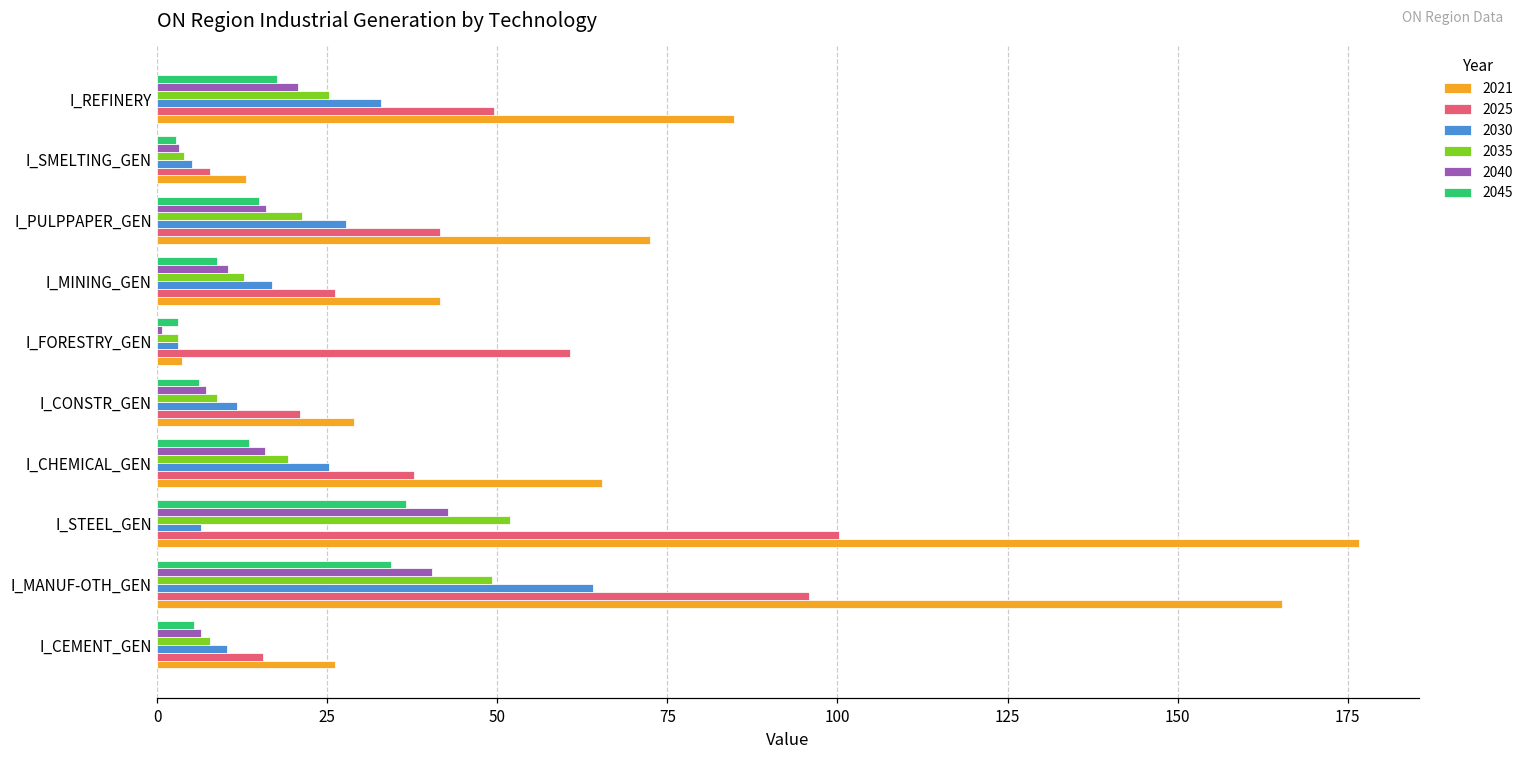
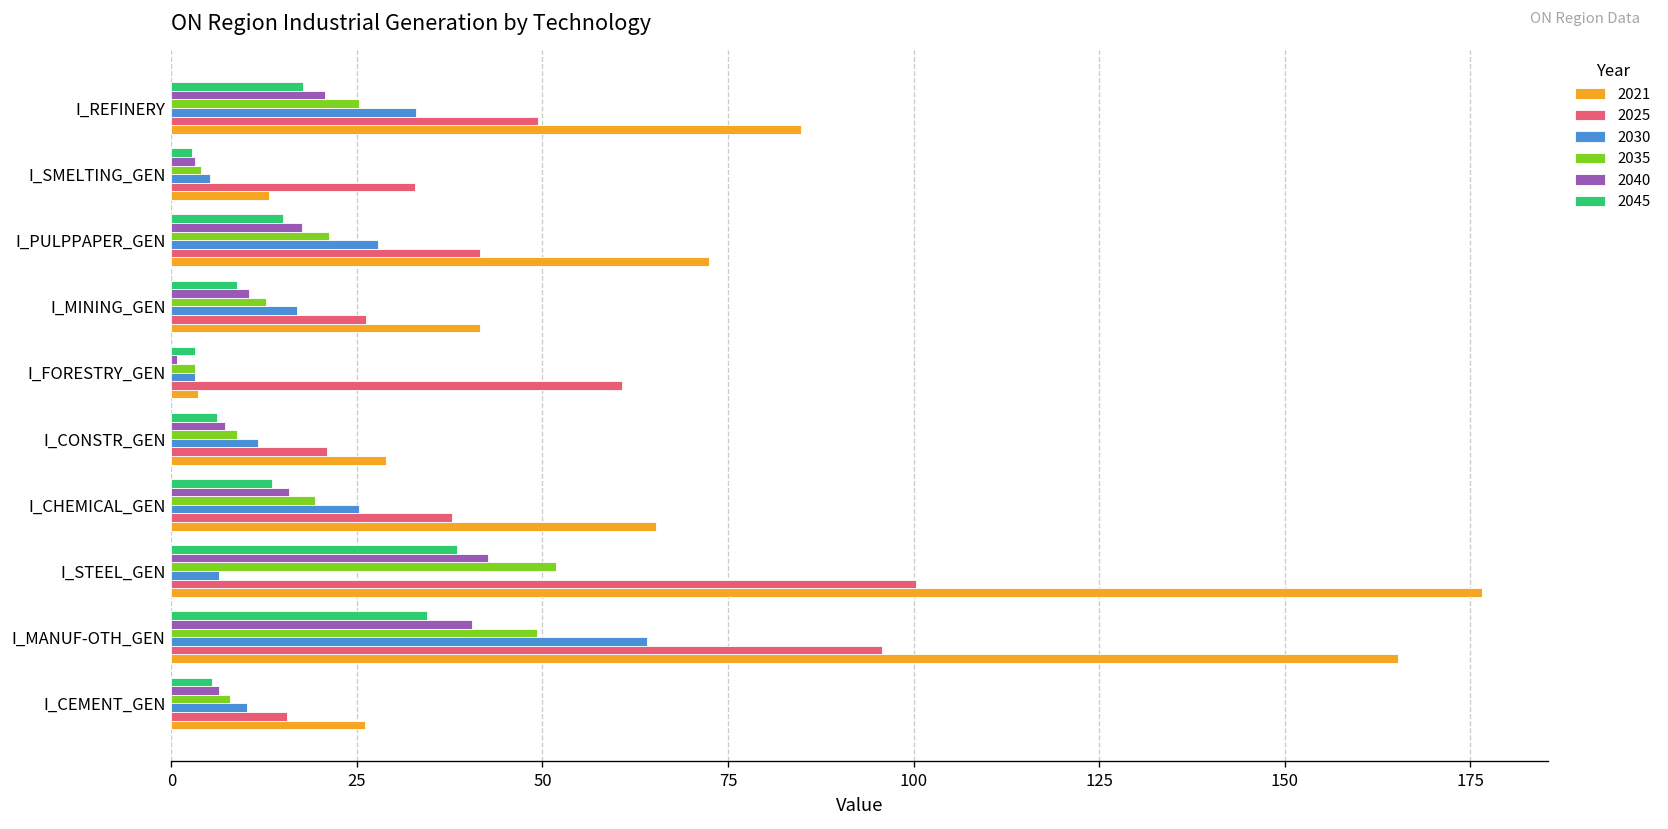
  {
    "2021": {
      "I_REFINERY": 85,
      "I_SMELTING_GEN": 13,
      "I_PULPPAPER_GEN": 72,
      "I_MINING_GEN": 42,
      "I_FORESTRY_GEN": 4,
      "I_CONSTR_GEN": 29,
      "I_CHEMICAL_GEN": 65,
      "I_STEEL_GEN": 177,
      "I_MANUF-OTH_GEN": 165,
      "I_CEMENT_GEN": 26
    },
    "2025": {
      "I_REFINERY": 49,
-     "I_SMELTING_GEN": 8,
+     "I_SMELTING_GEN": 33,
      "I_PULPPAPER_GEN": 42,
      "I_MINING_GEN": 26,
      "I_FORESTRY_GEN": 61,
      "I_CONSTR_GEN": 21,
      "I_CHEMICAL_GEN": 38,
      "I_STEEL_GEN": 100,
      "I_MANUF-OTH_GEN": 96,
      "I_CEMENT_GEN": 16
    },
    "2030": {
      "I_REFINERY": 33,
      "I_SMELTING_GEN": 5,
      "I_PULPPAPER_GEN": 28,
      "I_MINING_GEN": 17,
      "I_FORESTRY_GEN": 3,
      "I_CONSTR_GEN": 12,
      "I_CHEMICAL_GEN": 25,
      "I_STEEL_GEN": 6,
      "I_MANUF-OTH_GEN": 64,
      "I_CEMENT_GEN": 10
    },
    "2035": {
      "I_REFINERY": 25,
      "I_SMELTING_GEN": 4,
      "I_PULPPAPER_GEN": 21,
      "I_MINING_GEN": 13,
      "I_FORESTRY_GEN": 3,
      "I_CONSTR_GEN": 9,
      "I_CHEMICAL_GEN": 19,
      "I_STEEL_GEN": 52,
      "I_MANUF-OTH_GEN": 49,
      "I_CEMENT_GEN": 8
    },
    "2040": {
      "I_REFINERY": 21,
      "I_SMELTING_GEN": 3,
-     "I_PULPPAPER_GEN": 16,
+     "I_PULPPAPER_GEN": 18,
      "I_MINING_GEN": 10,
      "I_FORESTRY_GEN": 1,
      "I_CONSTR_GEN": 7,
      "I_CHEMICAL_GEN": 16,
      "I_STEEL_GEN": 43,
      "I_MANUF-OTH_GEN": 40,
      "I_CEMENT_GEN": 6
    },
    "2045": {
      "I_REFINERY": 18,
      "I_SMELTING_GEN": 3,
      "I_PULPPAPER_GEN": 15,
      "I_MINING_GEN": 9,
      "I_FORESTRY_GEN": 3,
      "I_CONSTR_GEN": 6,
      "I_CHEMICAL_GEN": 14,
-     "I_STEEL_GEN": 37,
+     "I_STEEL_GEN": 39,
      "I_MANUF-OTH_GEN": 34,
      "I_CEMENT_GEN": 5
    }
  }
